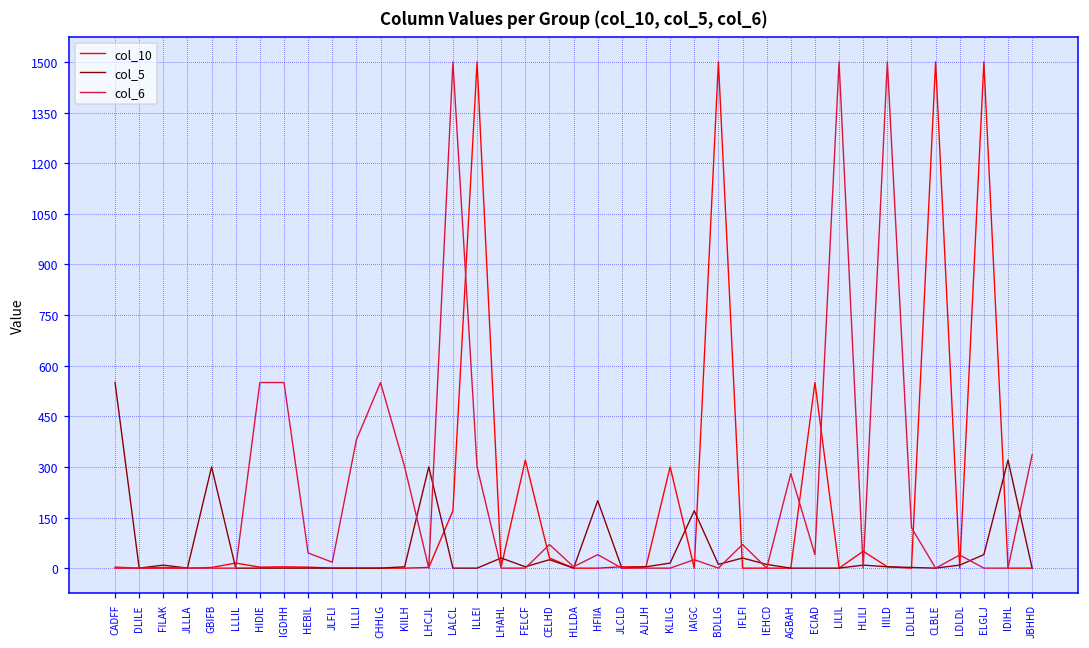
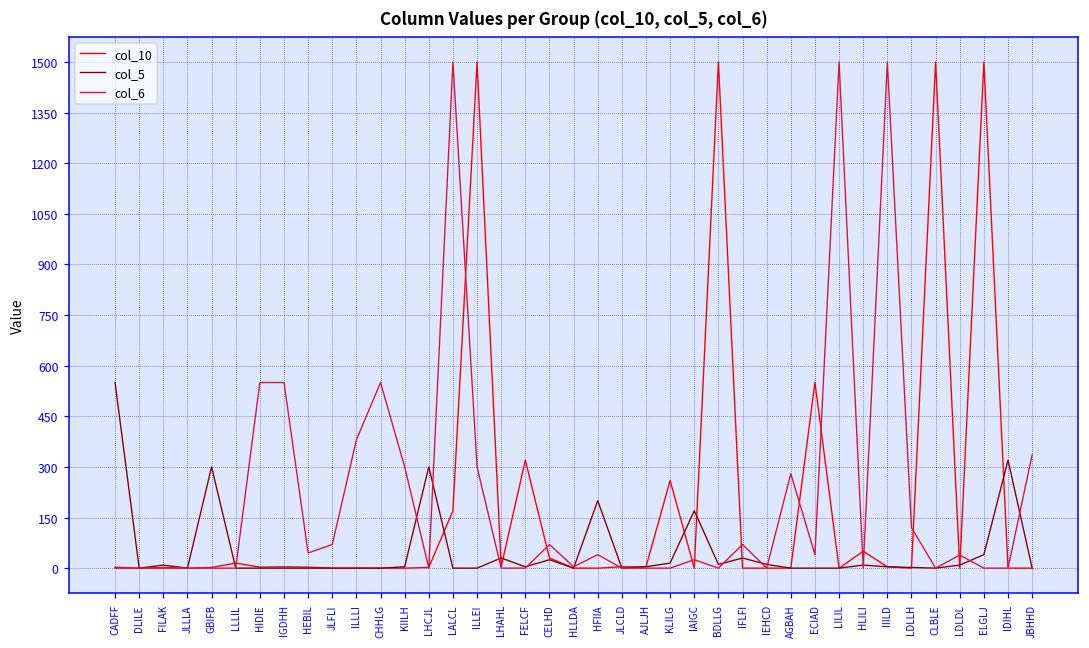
  {
    "col_10": {
      "LLLIL": 20,
      "LALCL": 170,
      "ILLEI": 1500,
      "FELCF": 320,
      "HFIIA": 0,
-     "KLILG": 300,
+     "KLILG": 260,
      "IAIGC": 0,
      "BDLLG": 1500,
      "IFLFI": 0,
      "ECIAD": 550,
      "HLILI": 50,
      "CLBLE": 1500,
      "LDLDL": 0,
      "ELGLJ": 1500
    },
    "col_5": {
      "CADFF": 550,
      "GBIFB": 300,
      "LHCJL": 300,
      "LALCL": 0,
      "ILLEI": 0,
      "LHAHL": 30,
      "HFIIA": 200,
      "KLILG": 20,
      "IAIGC": 170,
      "BDLLG": 10,
      "IFLFI": 30,
      "IEHCD": 10,
      "ECIAD": 0,
      "HLILI": 10,
      "LDLDL": 10,
      "ELGLJ": 40,
      "IDIHL": 320
    },
    "col_6": {
      "HIDIE": 550,
      "IGDHH": 550,
      "HEBIL": 50,
-     "JLFLI": 20,
+     "JLFLI": 70,
      "ILLLI": 380,
      "CHHLG": 550,
      "KIILH": 300,
      "LALCL": 1500,
      "ILLEI": 300,
      "CELHD": 70,
      "HFIIA": 40,
      "KLILG": 0,
      "IAIGC": 30,
      "BDLLG": 0,
      "IFLFI": 70,
      "AGBAH": 280,
      "ECIAD": 40,
      "LILIL": 1500,
      "HLILI": 0,
      "IIILD": 1500,
      "LDLLH": 120,
      "LDLDL": 40,
      "ELGLJ": 0,
      "JBHHD": 340
    }
  }
